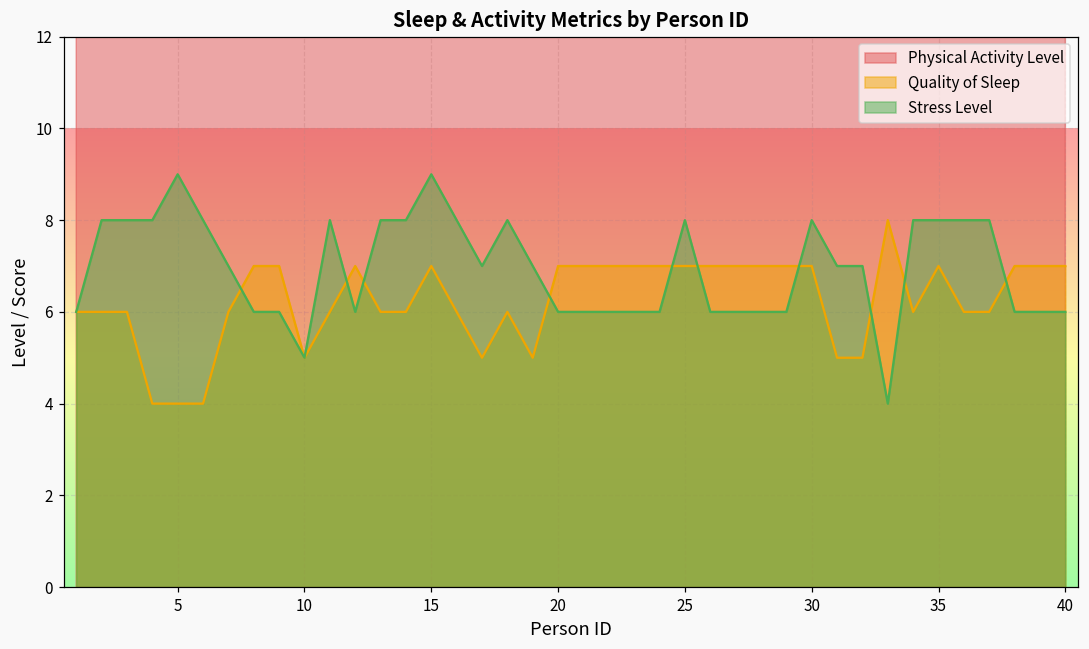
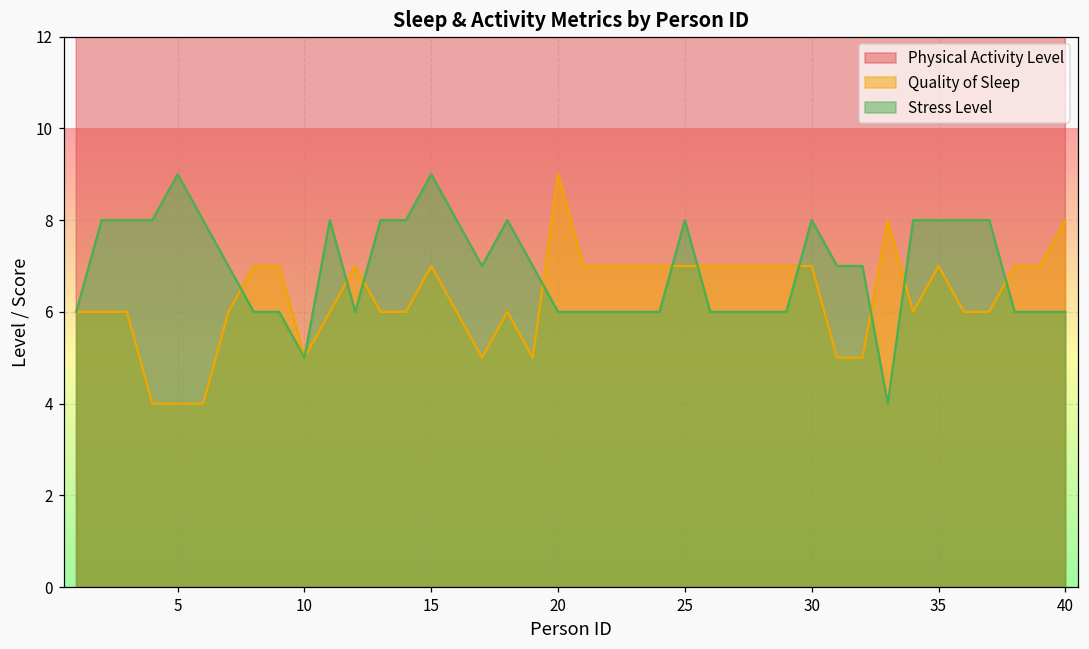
  {
    "Quality of Sleep": {
      "5": 4,
      "15": 7,
-     "20": 7,
+     "20": 9,
      "25": 7,
      "30": 7,
      "35": 7,
-     "40": 7
+     "40": 8
    },
    "Stress Level": {
      "5": 9,
      "15": 9,
      "20": 6,
      "25": 8,
      "30": 8,
      "35": 8,
      "40": 6
    }
  }
